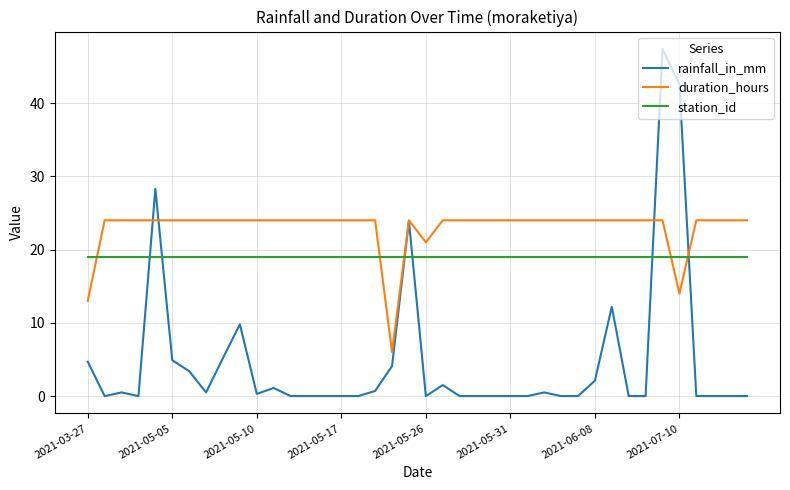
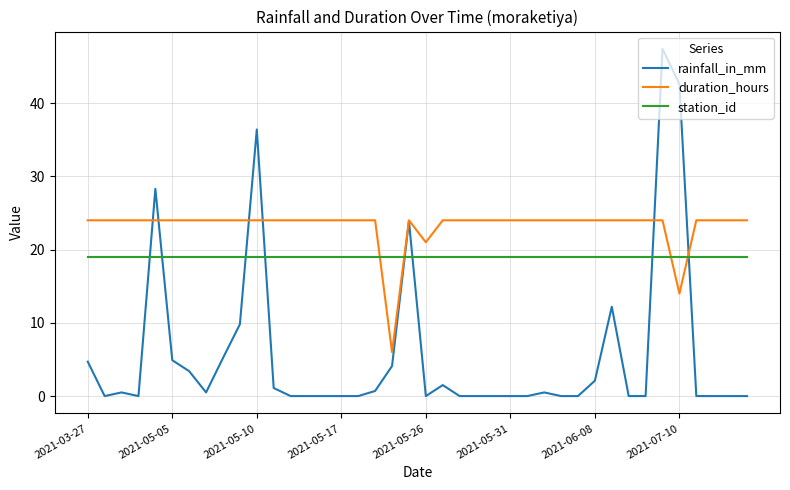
  {
    "rainfall_in_mm": {
      "2021-03-27": 5,
      "2021-05-05": 5,
-     "2021-05-10": 0,
+     "2021-05-10": 36,
      "2021-05-17": 0,
      "2021-05-26": 0,
      "2021-05-31": 0,
      "2021-06-08": 2
    },
    "duration_hours": {
-     "2021-03-27": 13,
+     "2021-03-27": 24,
      "2021-05-05": 24,
      "2021-05-10": 24,
      "2021-05-17": 24,
      "2021-05-26": 21,
      "2021-05-31": 24,
      "2021-06-08": 24,
      "2021-07-10": 14
    },
    "station_id": {
      "2021-03-27": 19,
      "2021-05-05": 19,
      "2021-05-10": 19,
      "2021-05-17": 19,
      "2021-05-26": 19,
      "2021-05-31": 19,
      "2021-06-08": 19,
      "2021-07-10": 19
    }
  }
